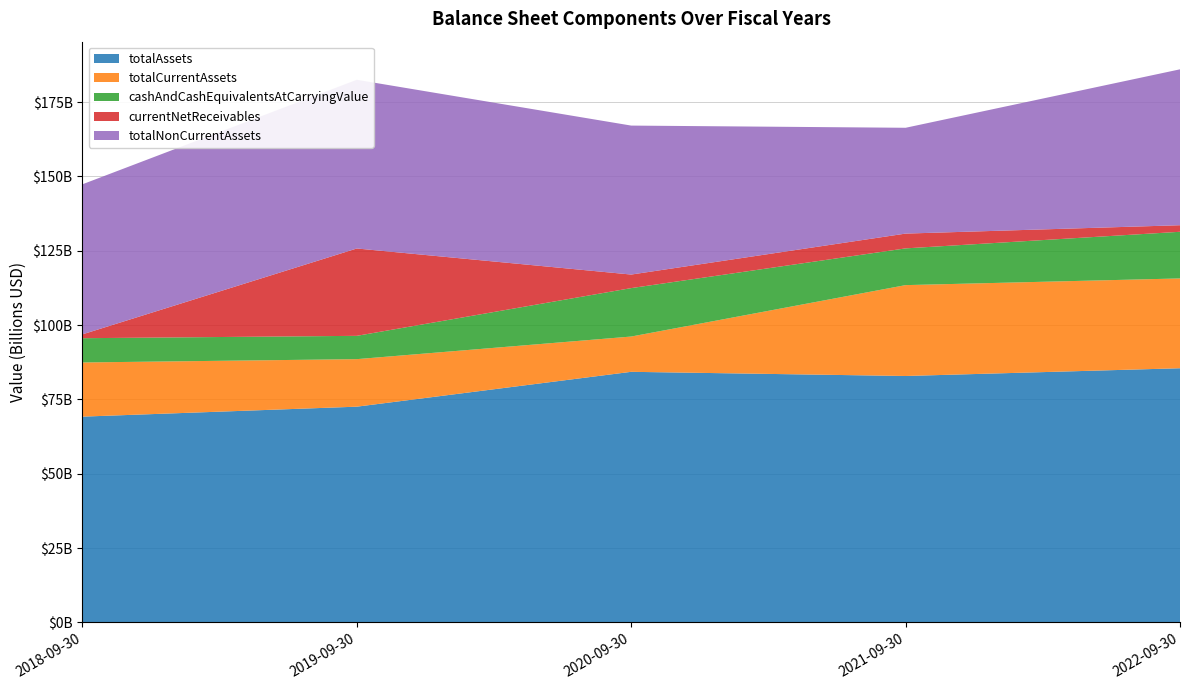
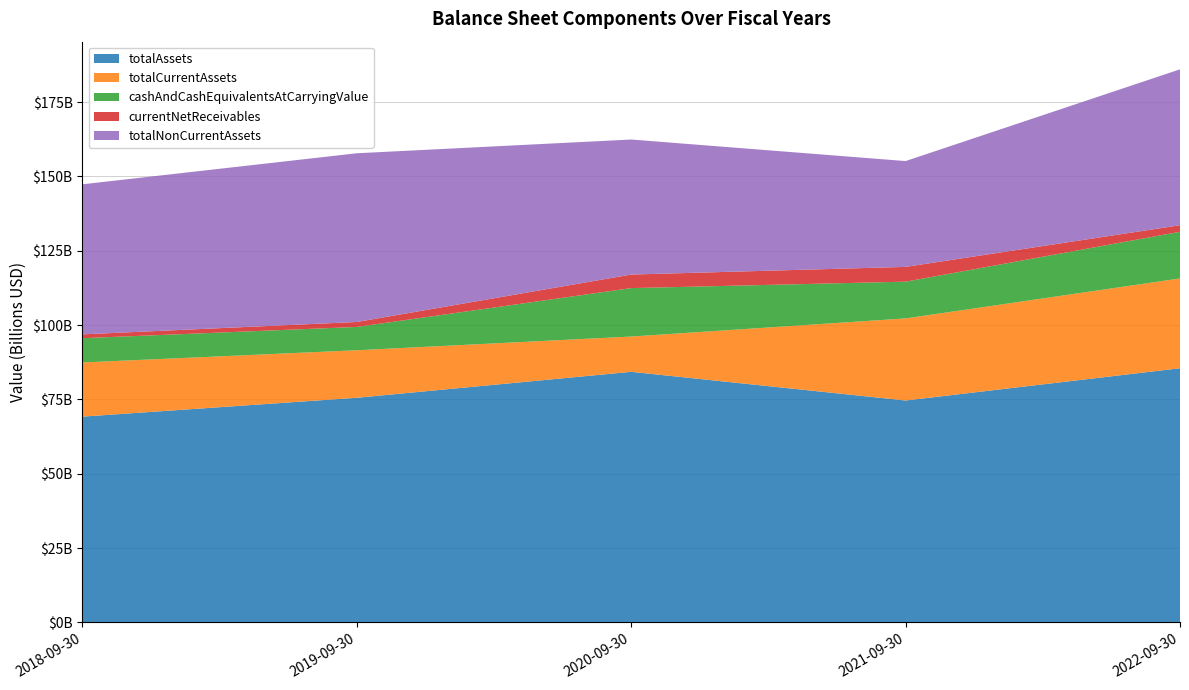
  {
    "totalAssets": {
      "2018-09-30": "$69000000000",
-     "2019-09-30": "$73000000000",
+     "2019-09-30": "$76000000000",
      "2020-09-30": "$84000000000",
-     "2021-09-30": "$83000000000",
+     "2021-09-30": "$75000000000",
      "2022-09-30": "$86000000000"
    },
    "totalCurrentAssets": {
      "2018-09-30": "$18000000000",
      "2019-09-30": "$16000000000",
      "2020-09-30": "$12000000000",
-     "2021-09-30": "$31000000000",
+     "2021-09-30": "$28000000000",
      "2022-09-30": "$30000000000"
    },
    "cashAndCashEquivalentsAtCarryingValue": {
      "2018-09-30": "$8000000000",
      "2019-09-30": "$8000000000",
      "2020-09-30": "$16000000000",
      "2021-09-30": "$12000000000",
      "2022-09-30": "$16000000000"
    },
    "currentNetReceivables": {
      "2018-09-30": "$1000000000",
-     "2019-09-30": "$29000000000",
+     "2019-09-30": "$2000000000",
      "2020-09-30": "$5000000000",
      "2021-09-30": "$5000000000",
      "2022-09-30": "$2000000000"
    },
    "totalNonCurrentAssets": {
      "2018-09-30": "$50000000000",
-     "2020-09-30": "$50000000000",
+     "2020-09-30": "$45000000000",
      "2021-09-30": "$36000000000",
      "2022-09-30": "$52000000000"
    }
  }
